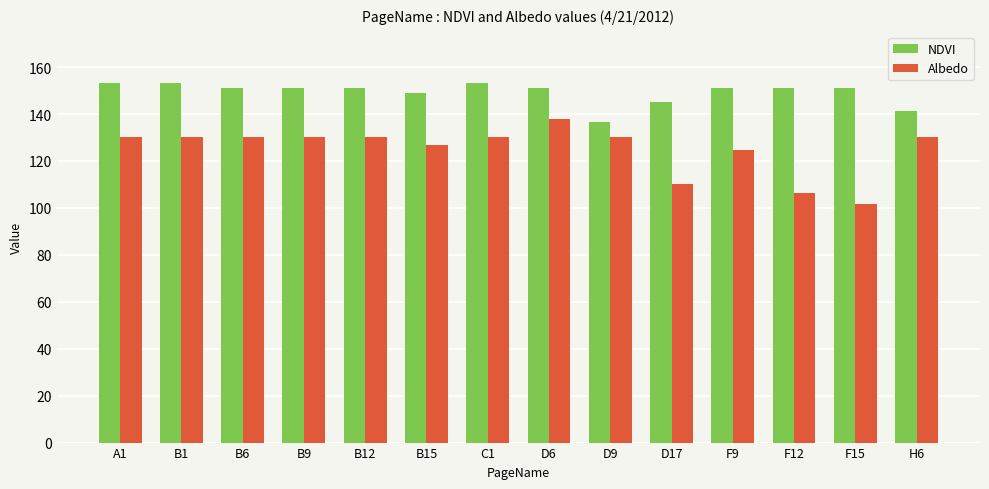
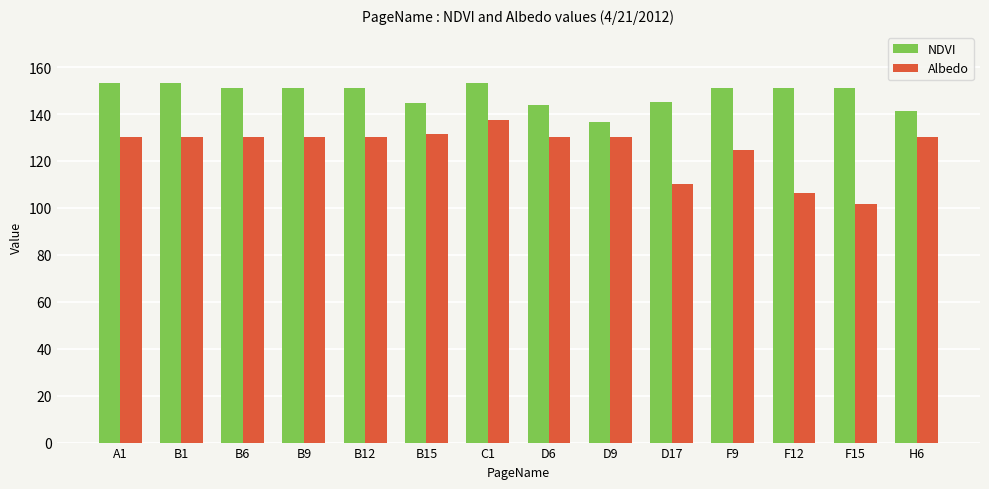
  {
    "NDVI": {
      "A1": 153,
      "B1": 153,
      "B6": 151,
      "B9": 151,
      "B12": 151,
-     "B15": 149,
+     "B15": 145,
      "C1": 153,
-     "D6": 151,
+     "D6": 144,
      "D9": 137,
      "D17": 145,
      "F9": 151,
      "F12": 151,
      "F15": 151,
      "H6": 141
    },
    "Albedo": {
      "A1": 130,
      "B1": 130,
      "B6": 130,
      "B9": 130,
      "B12": 130,
-     "B15": 127,
-     "C1": 130,
-     "D6": 138,
+     "B15": 131,
+     "C1": 138,
+     "D6": 130,
      "D9": 130,
      "D17": 110,
      "F9": 125,
      "F12": 106,
      "F15": 102,
      "H6": 130
    }
  }
